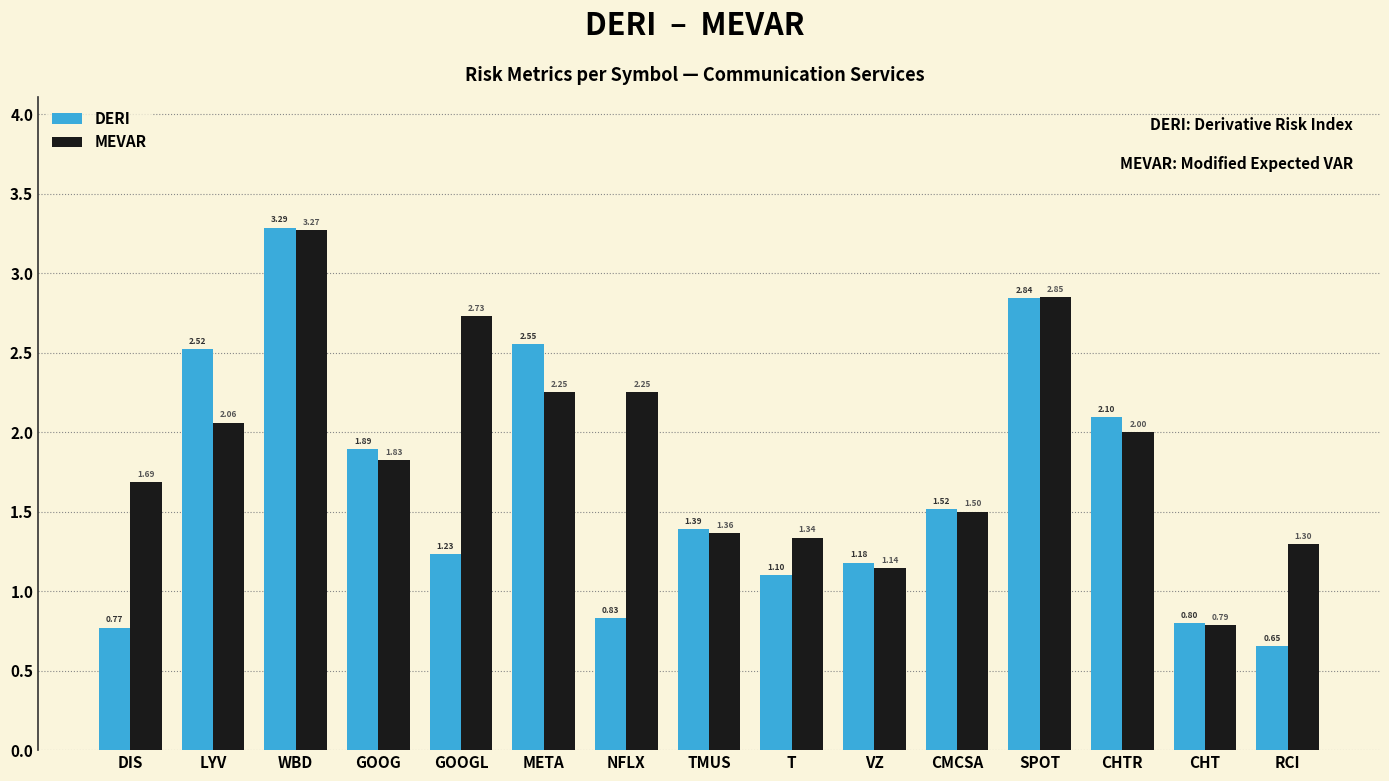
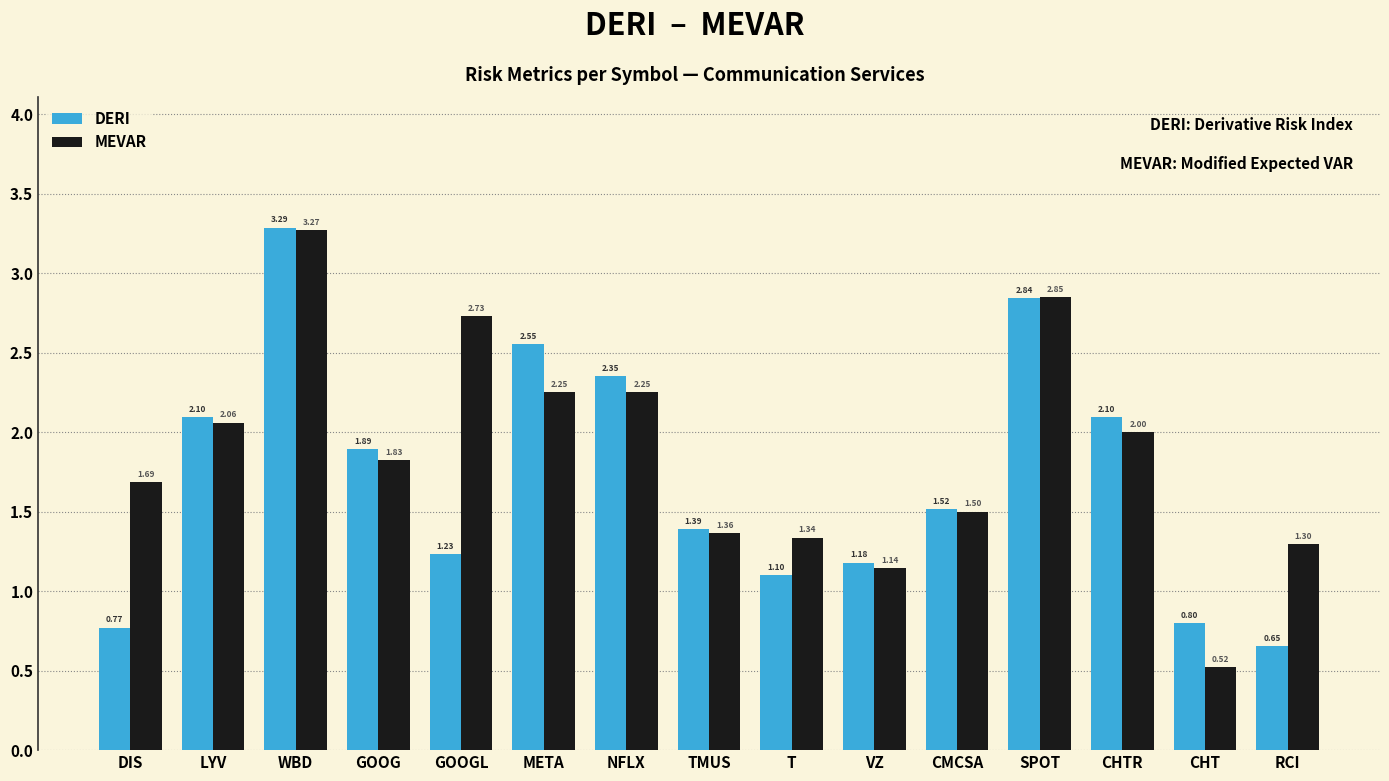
  {
    "DERI": {
      "DIS": 0.77,
-     "LYV": 2.52,
+     "LYV": 2.10,
      "WBD": 3.29,
      "GOOG": 1.89,
      "GOOGL": 1.23,
      "META": 2.55,
-     "NFLX": 0.83,
+     "NFLX": 2.35,
      "TMUS": 1.39,
      "T": 1.10,
      "VZ": 1.18,
      "CMCSA": 1.52,
      "SPOT": 2.84,
      "CHTR": 2.10,
      "CHT": 0.80,
      "RCI": 0.65
    },
    "MEVAR": {
      "DIS": 1.69,
      "LYV": 2.06,
      "WBD": 3.27,
      "GOOG": 1.83,
      "GOOGL": 2.73,
      "META": 2.25,
      "NFLX": 2.25,
      "TMUS": 1.36,
      "T": 1.34,
      "VZ": 1.14,
      "CMCSA": 1.50,
      "SPOT": 2.85,
      "CHTR": 2.00,
-     "CHT": 0.79,
+     "CHT": 0.52,
      "RCI": 1.30
    }
  }
